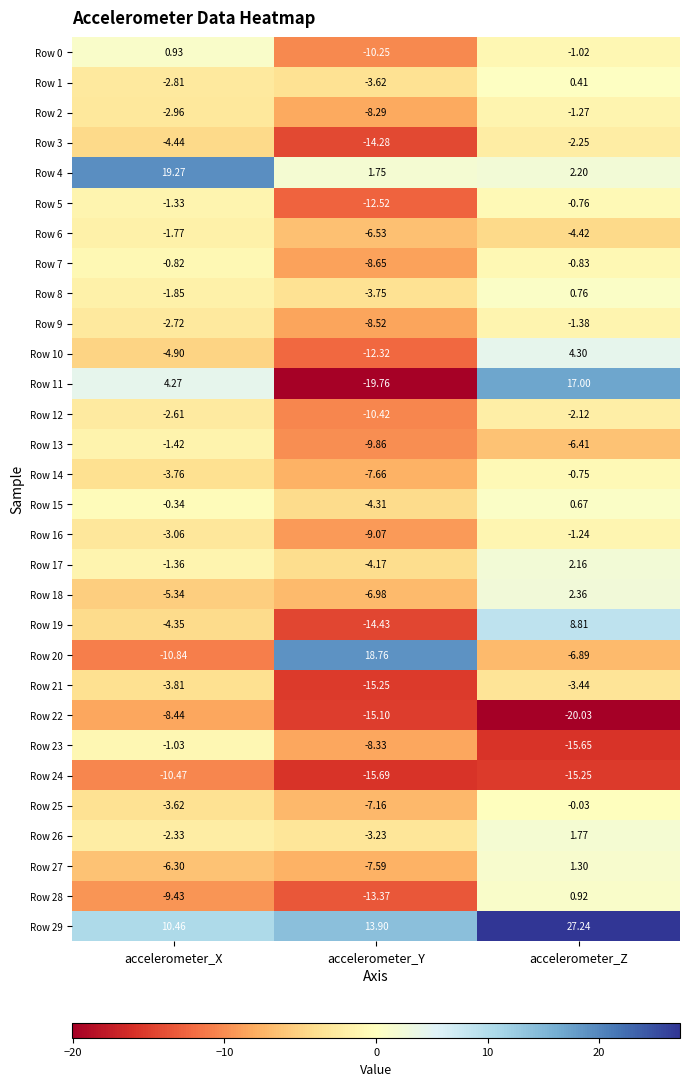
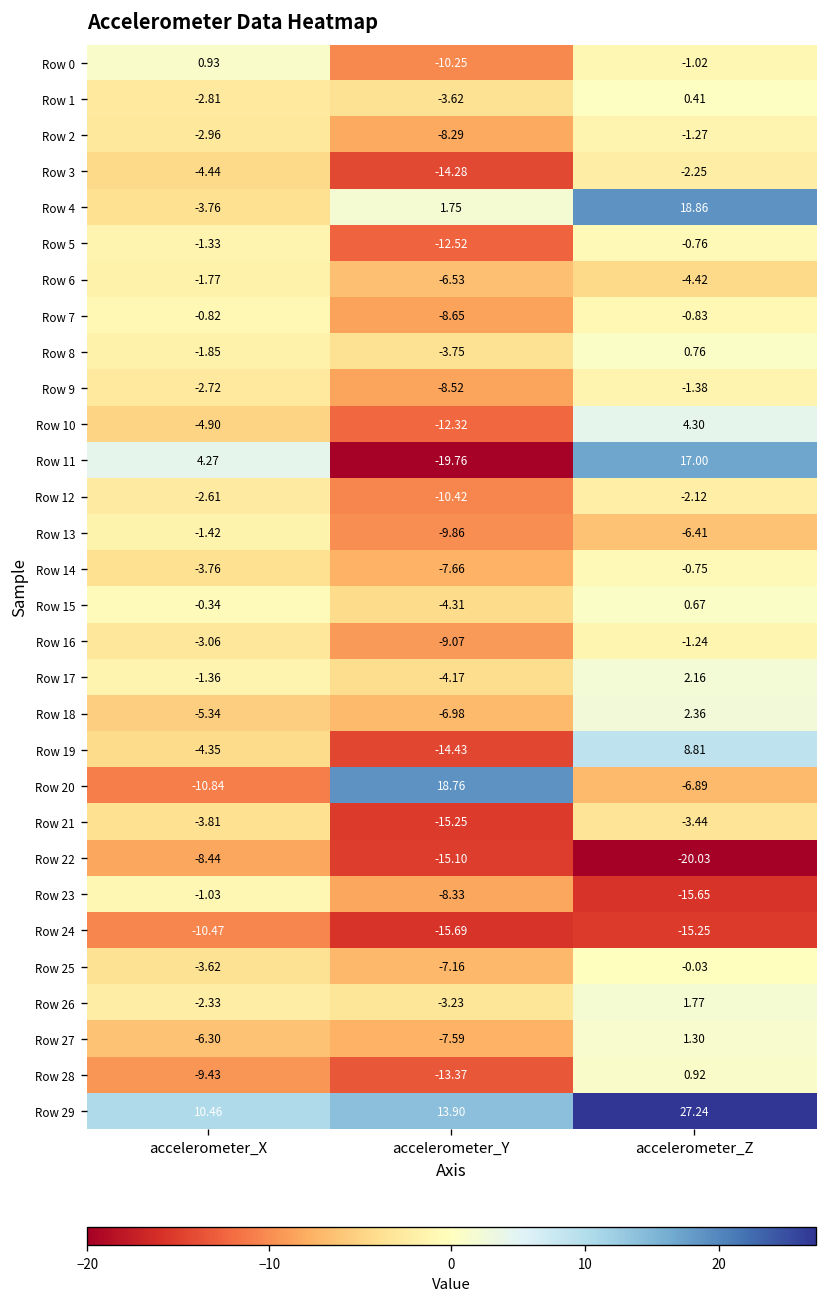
  {
    "Row 0": {
      "accelerometer_X": 0.93,
      "accelerometer_Y": -10.25,
      "accelerometer_Z": -1.02
    },
    "Row 1": {
      "accelerometer_X": -2.81,
      "accelerometer_Y": -3.62,
      "accelerometer_Z": 0.41
    },
    "Row 2": {
      "accelerometer_X": -2.96,
      "accelerometer_Y": -8.29,
      "accelerometer_Z": -1.27
    },
    "Row 3": {
      "accelerometer_X": -4.44,
      "accelerometer_Y": -14.28,
      "accelerometer_Z": -2.25
    },
    "Row 4": {
-     "accelerometer_X": 19.27,
+     "accelerometer_X": -3.76,
      "accelerometer_Y": 1.75,
-     "accelerometer_Z": 2.20
+     "accelerometer_Z": 18.86
    },
    "Row 5": {
      "accelerometer_X": -1.33,
      "accelerometer_Y": -12.52,
      "accelerometer_Z": -0.76
    },
    "Row 6": {
      "accelerometer_X": -1.77,
      "accelerometer_Y": -6.53,
      "accelerometer_Z": -4.42
    },
    "Row 7": {
      "accelerometer_X": -0.82,
      "accelerometer_Y": -8.65,
      "accelerometer_Z": -0.83
    },
    "Row 8": {
      "accelerometer_X": -1.85,
      "accelerometer_Y": -3.75,
      "accelerometer_Z": 0.76
    },
    "Row 9": {
      "accelerometer_X": -2.72,
      "accelerometer_Y": -8.52,
      "accelerometer_Z": -1.38
    },
    "Row 10": {
      "accelerometer_X": -4.90,
      "accelerometer_Y": -12.32,
      "accelerometer_Z": 4.30
    },
    "Row 11": {
      "accelerometer_X": 4.27,
      "accelerometer_Y": -19.76,
      "accelerometer_Z": 17.00
    },
    "Row 12": {
      "accelerometer_X": -2.61,
      "accelerometer_Y": -10.42,
      "accelerometer_Z": -2.12
    },
    "Row 13": {
      "accelerometer_X": -1.42,
      "accelerometer_Y": -9.86,
      "accelerometer_Z": -6.41
    },
    "Row 14": {
      "accelerometer_X": -3.76,
      "accelerometer_Y": -7.66,
      "accelerometer_Z": -0.75
    },
    "Row 15": {
      "accelerometer_X": -0.34,
      "accelerometer_Y": -4.31,
      "accelerometer_Z": 0.67
    },
    "Row 16": {
      "accelerometer_X": -3.06,
      "accelerometer_Y": -9.07,
      "accelerometer_Z": -1.24
    },
    "Row 17": {
      "accelerometer_X": -1.36,
      "accelerometer_Y": -4.17,
      "accelerometer_Z": 2.16
    },
    "Row 18": {
      "accelerometer_X": -5.34,
      "accelerometer_Y": -6.98,
      "accelerometer_Z": 2.36
    },
    "Row 19": {
      "accelerometer_X": -4.35,
      "accelerometer_Y": -14.43,
      "accelerometer_Z": 8.81
    },
    "Row 20": {
      "accelerometer_X": -10.84,
      "accelerometer_Y": 18.76,
      "accelerometer_Z": -6.89
    },
    "Row 21": {
      "accelerometer_X": -3.81,
      "accelerometer_Y": -15.25,
      "accelerometer_Z": -3.44
    },
    "Row 22": {
      "accelerometer_X": -8.44,
      "accelerometer_Y": -15.10,
      "accelerometer_Z": -20.03
    },
    "Row 23": {
      "accelerometer_X": -1.03,
      "accelerometer_Y": -8.33,
      "accelerometer_Z": -15.65
    },
    "Row 24": {
      "accelerometer_X": -10.47,
      "accelerometer_Y": -15.69,
      "accelerometer_Z": -15.25
    },
    "Row 25": {
      "accelerometer_X": -3.62,
      "accelerometer_Y": -7.16,
      "accelerometer_Z": -0.03
    },
    "Row 26": {
      "accelerometer_X": -2.33,
      "accelerometer_Y": -3.23,
      "accelerometer_Z": 1.77
    },
    "Row 27": {
      "accelerometer_X": -6.30,
      "accelerometer_Y": -7.59,
      "accelerometer_Z": 1.30
    },
    "Row 28": {
      "accelerometer_X": -9.43,
      "accelerometer_Y": -13.37,
      "accelerometer_Z": 0.92
    },
    "Row 29": {
      "accelerometer_X": 10.46,
      "accelerometer_Y": 13.90,
      "accelerometer_Z": 27.24
    }
  }
